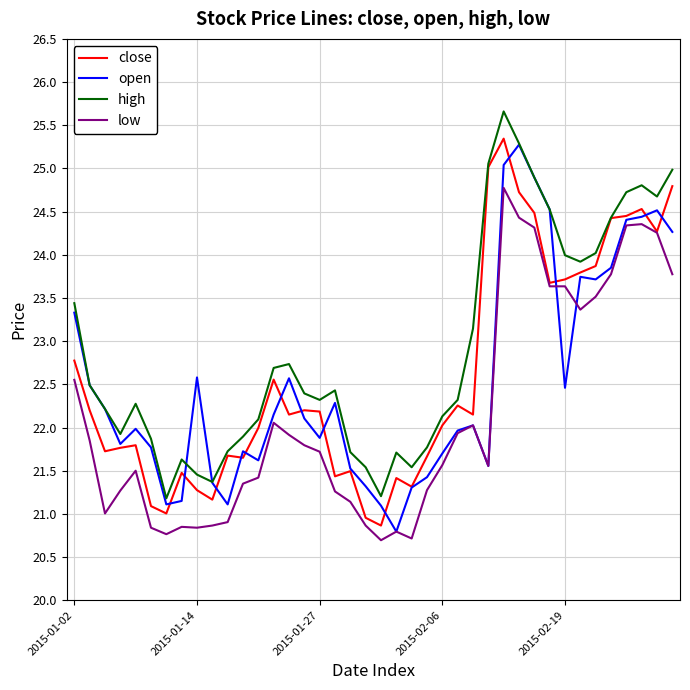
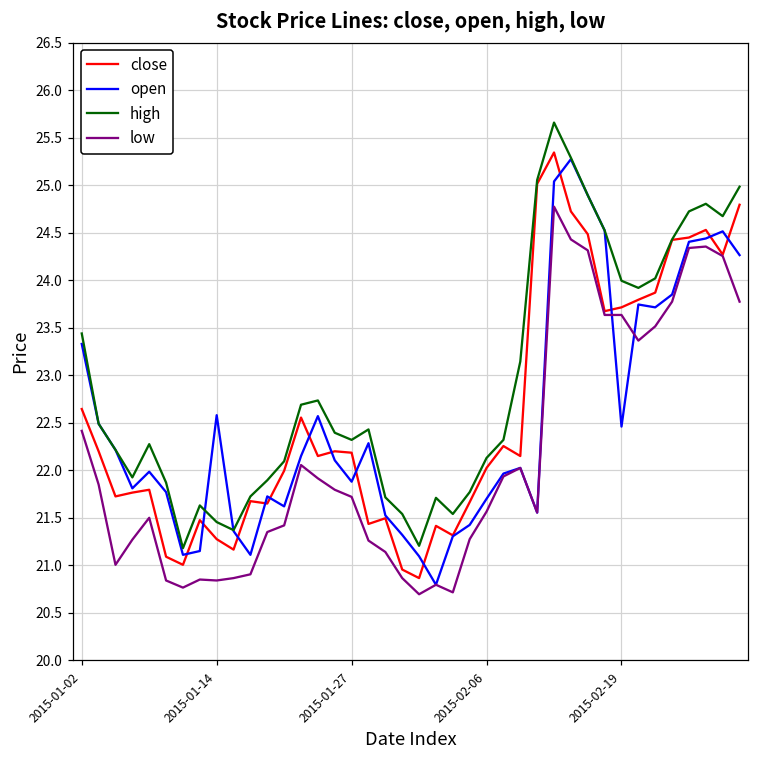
  {
    "close": {
-     "2015-01-02": 22.8,
+     "2015-01-02": 22.6,
      "2015-01-14": 21.3,
      "2015-01-27": 22.2,
      "2015-02-06": 22.0,
      "2015-02-19": 23.7
    },
    "open": {
      "2015-01-02": 23.3,
      "2015-01-14": 22.6,
      "2015-01-27": 21.9,
      "2015-02-06": 21.7,
      "2015-02-19": 22.5
    },
    "high": {
      "2015-01-02": 23.4,
      "2015-01-14": 21.5,
      "2015-01-27": 22.3,
      "2015-02-06": 22.1,
      "2015-02-19": 24.0
    },
    "low": {
-     "2015-01-02": 22.6,
+     "2015-01-02": 22.4,
      "2015-01-14": 20.8,
      "2015-01-27": 21.7,
      "2015-02-06": 21.6,
      "2015-02-19": 23.6
    }
  }
